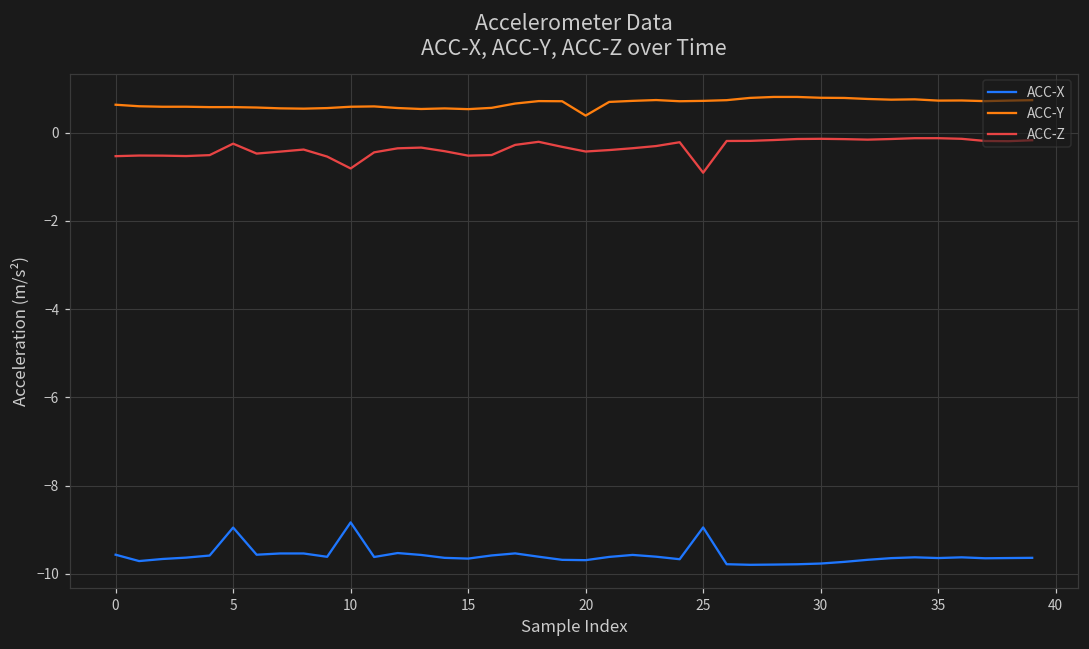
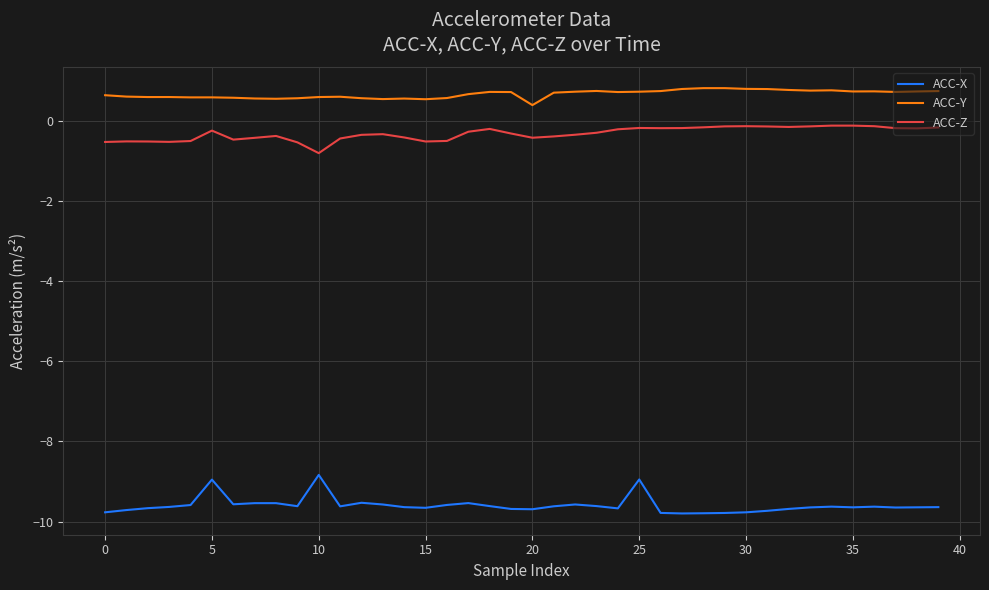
  {
    "ACC-X": {
-     "0": -9.6,
+     "0": -9.8,
      "5": -9.0,
      "10": -8.8,
      "15": -9.7,
      "20": -9.7,
      "25": -8.9,
      "30": -9.8,
      "35": -9.6
    },
    "ACC-Y": {
      "0": 0.6,
      "5": 0.6,
      "10": 0.6,
      "15": 0.5,
      "20": 0.4,
      "25": 0.7,
      "30": 0.8,
      "35": 0.7
    },
    "ACC-Z": {
      "0": -0.5,
      "5": -0.2,
      "10": -0.8,
      "15": -0.5,
      "20": -0.4,
-     "25": -0.9,
+     "25": -0.2,
      "30": -0.1,
      "35": -0.1
    }
  }
